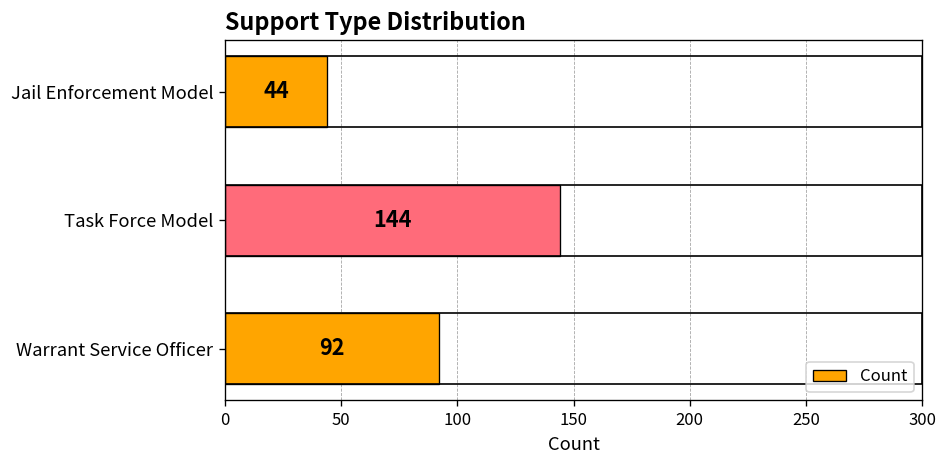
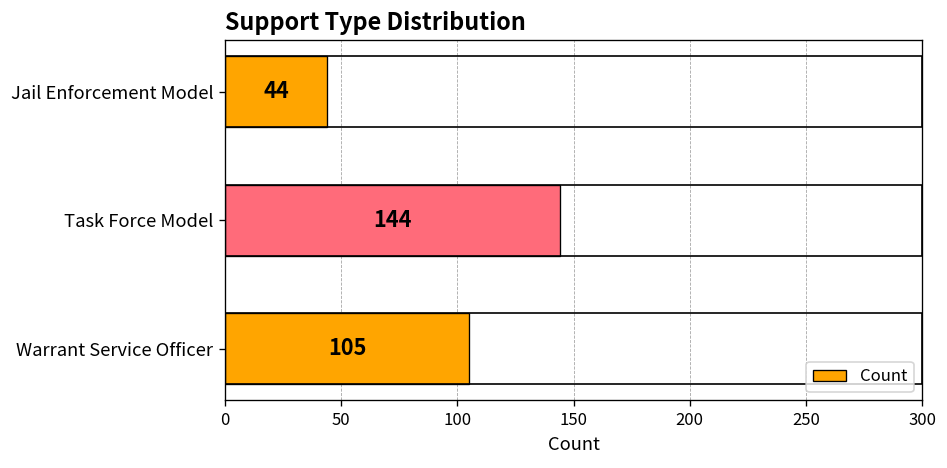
  {
    "Jail Enforcement Model": 44,
    "Task Force Model": 144,
-   "Warrant Service Officer": 92
+   "Warrant Service Officer": 105
  }
